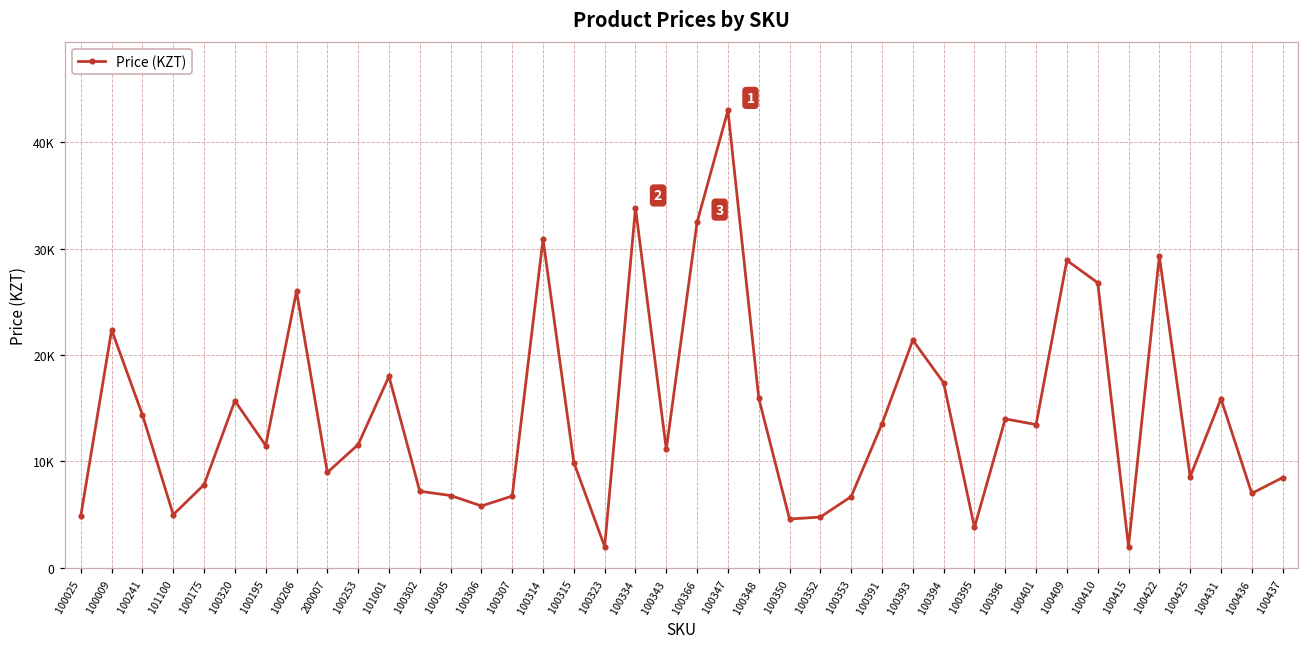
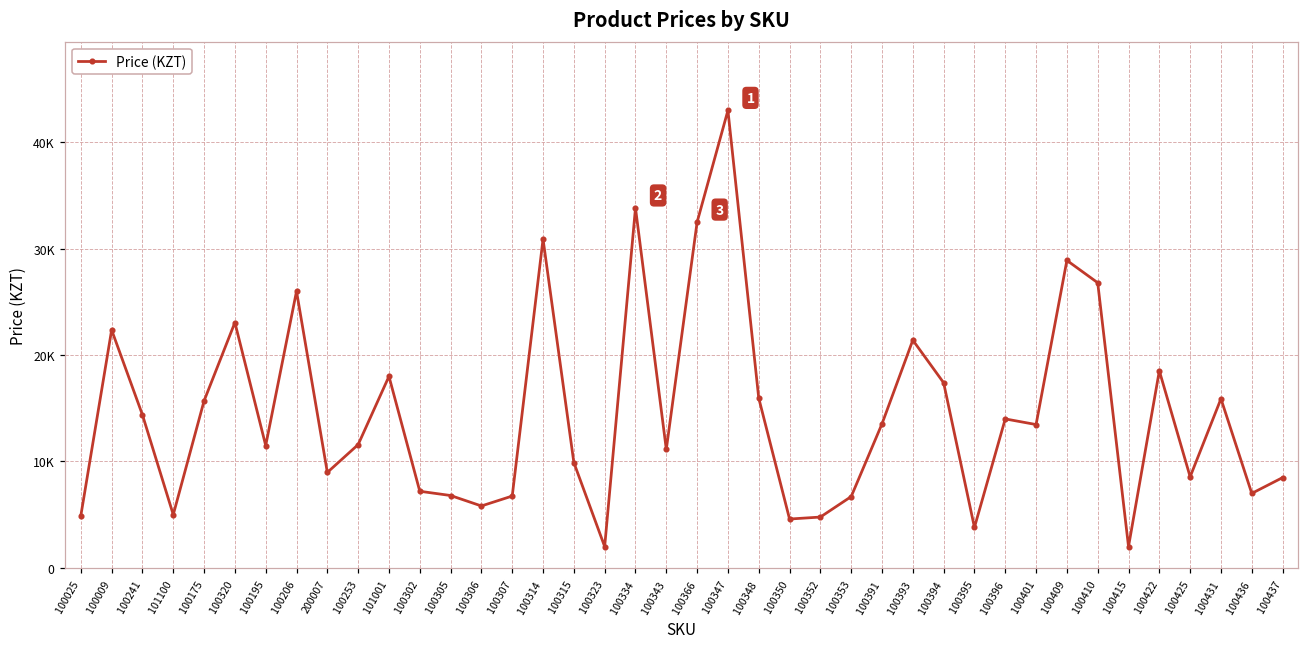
  {
    "100025": 5000,
    "100009": 22000,
    "100241": 14000,
    "101100": 5000,
-   "100175": 8000,
-   "100320": 16000,
+   "100175": 16000,
+   "100320": 23000,
    "100195": 12000,
    "100206": 26000,
    "200007": 9000,
    "100253": 12000,
    "101001": 18000,
    "100302": 7000,
    "100305": 7000,
    "100306": 6000,
    "100307": 7000,
    "100314": 31000,
    "100315": 10000,
    "100323": 2000,
    "100343": 11000,
    "100348": 16000,
    "100350": 5000,
    "100352": 5000,
    "100353": 7000,
    "100391": 14000,
    "100393": 21000,
    "100394": 17000,
    "100395": 4000,
    "100396": 14000,
    "100401": 13000,
    "100409": 29000,
    "100410": 27000,
    "100415": 2000,
-   "100422": 29000,
+   "100422": 19000,
    "100425": 9000,
    "100431": 16000,
    "100436": 7000,
    "100437": 8000
  }
